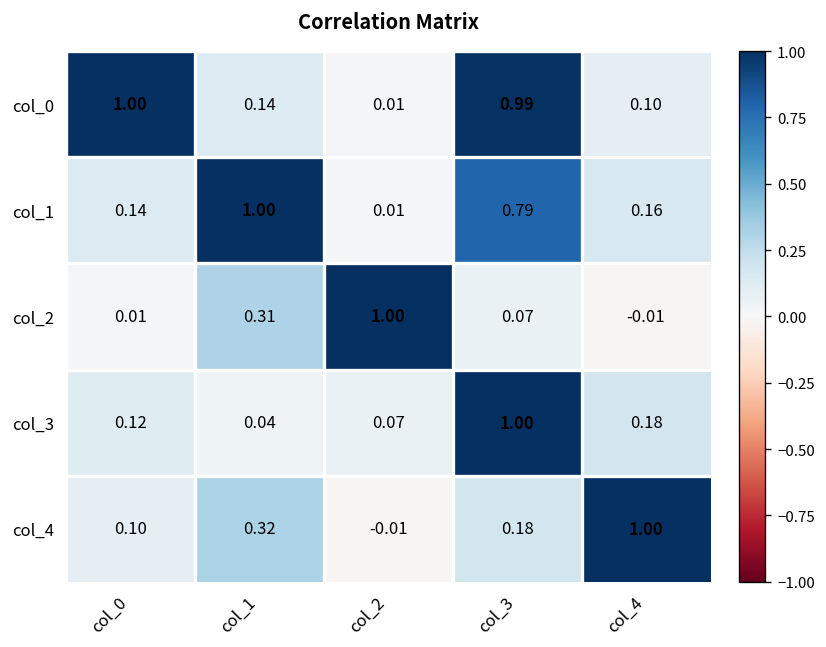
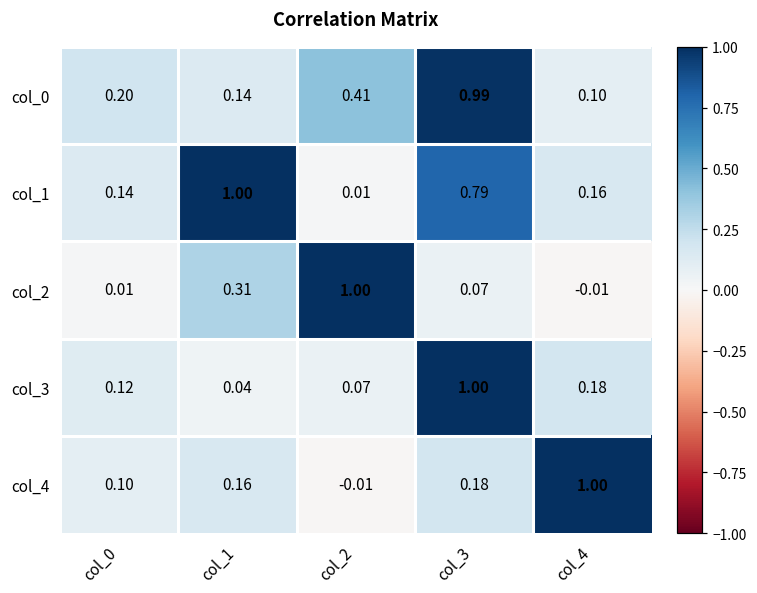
  {
    "col_0": {
-     "col_0": 1.00,
+     "col_0": 0.20,
      "col_1": 0.14,
-     "col_2": 0.01,
+     "col_2": 0.41,
      "col_3": 0.99,
      "col_4": 0.10
    },
    "col_1": {
      "col_0": 0.14,
      "col_1": 1.00,
      "col_2": 0.01,
      "col_3": 0.79,
      "col_4": 0.16
    },
    "col_2": {
      "col_0": 0.01,
      "col_1": 0.31,
      "col_2": 1.00,
      "col_3": 0.07,
      "col_4": -0.01
    },
    "col_3": {
      "col_0": 0.12,
      "col_1": 0.04,
      "col_2": 0.07,
      "col_3": 1.00,
      "col_4": 0.18
    },
    "col_4": {
      "col_0": 0.10,
-     "col_1": 0.32,
+     "col_1": 0.16,
      "col_2": -0.01,
      "col_3": 0.18,
      "col_4": 1.00
    }
  }
